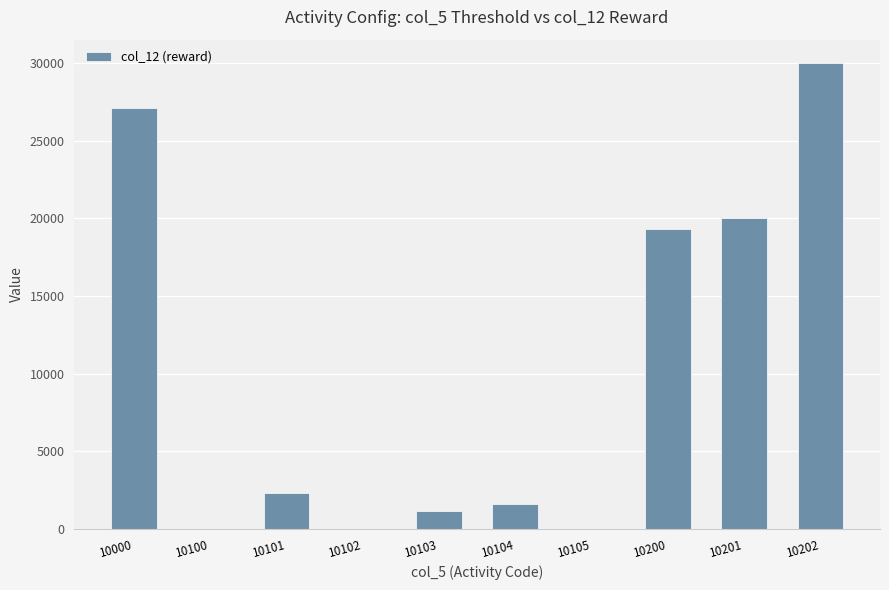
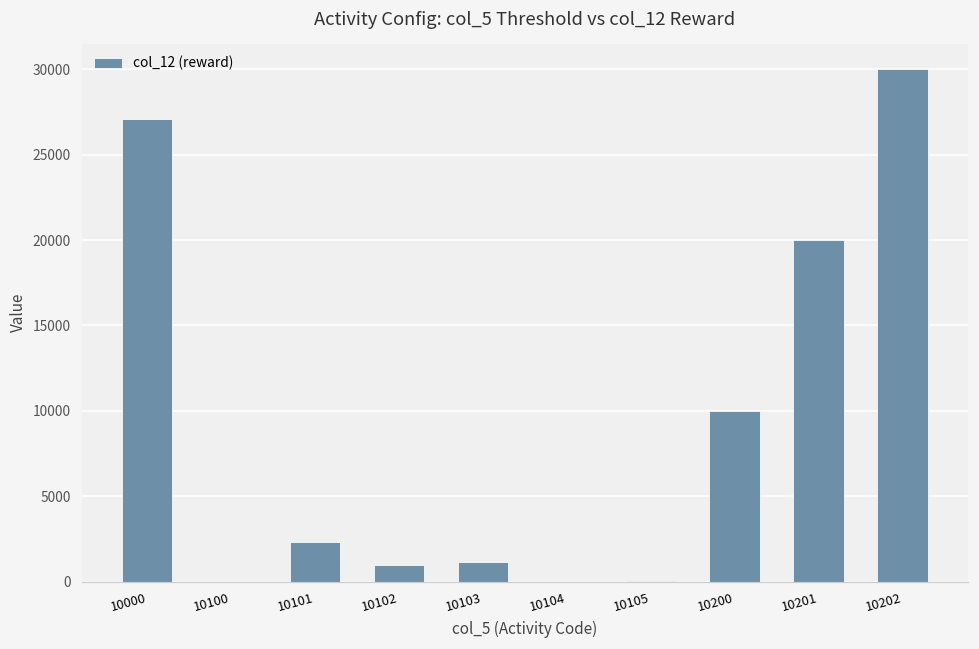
  {
    "10000": 27100,
    "10101": 2300,
-   "10102": 0,
+   "10102": 1000,
    "10103": 1100,
-   "10104": 1600,
-   "10200": 19300,
+   "10104": 0,
+   "10200": 10000,
    "10201": 20000,
    "10202": 30000
  }
